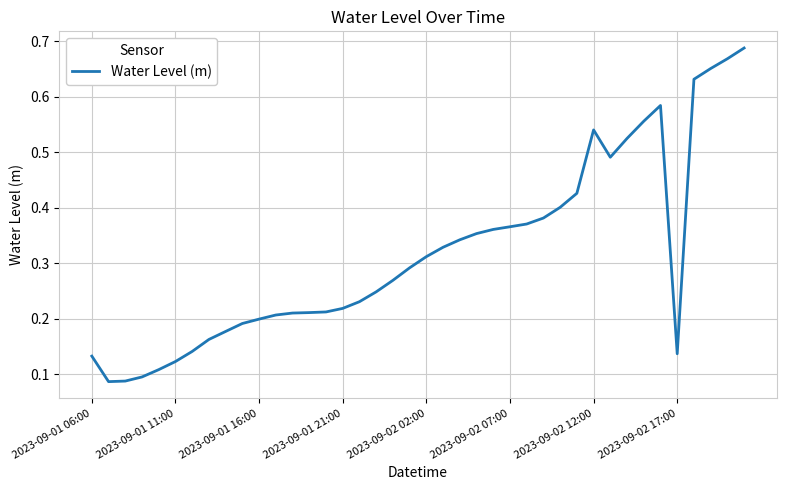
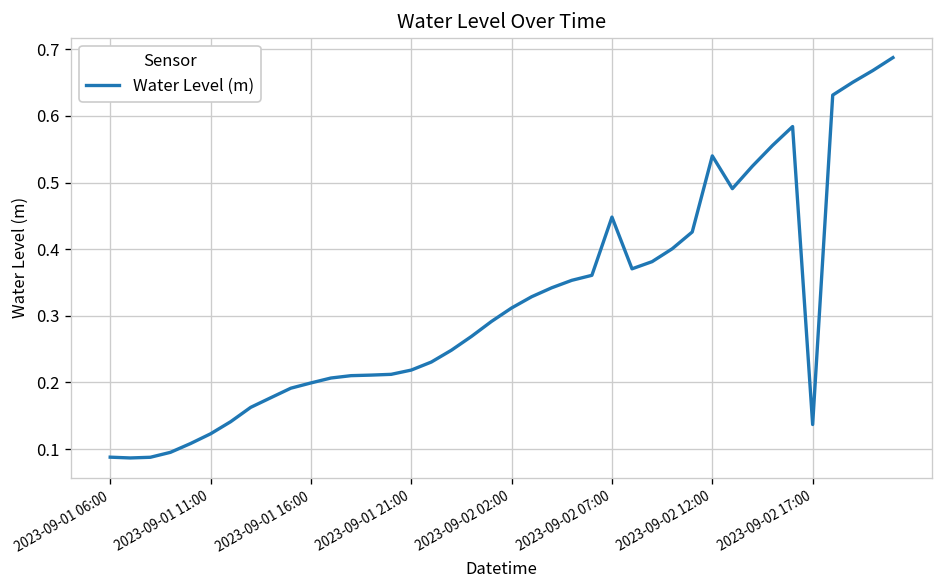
  {
-   "2023-09-01 06:00": 0.13,
+   "2023-09-01 06:00": 0.09,
    "2023-09-01 11:00": 0.12,
    "2023-09-01 16:00": 0.20,
    "2023-09-01 21:00": 0.22,
    "2023-09-02 02:00": 0.31,
-   "2023-09-02 07:00": 0.37,
+   "2023-09-02 07:00": 0.45,
    "2023-09-02 12:00": 0.54,
    "2023-09-02 17:00": 0.14
  }
